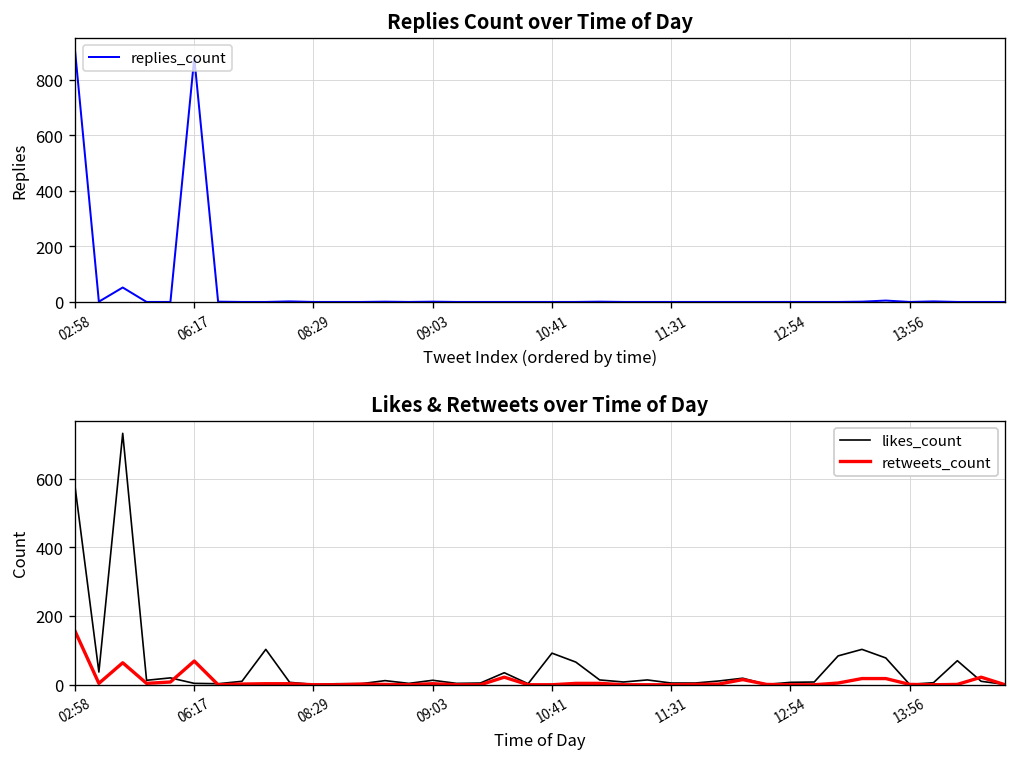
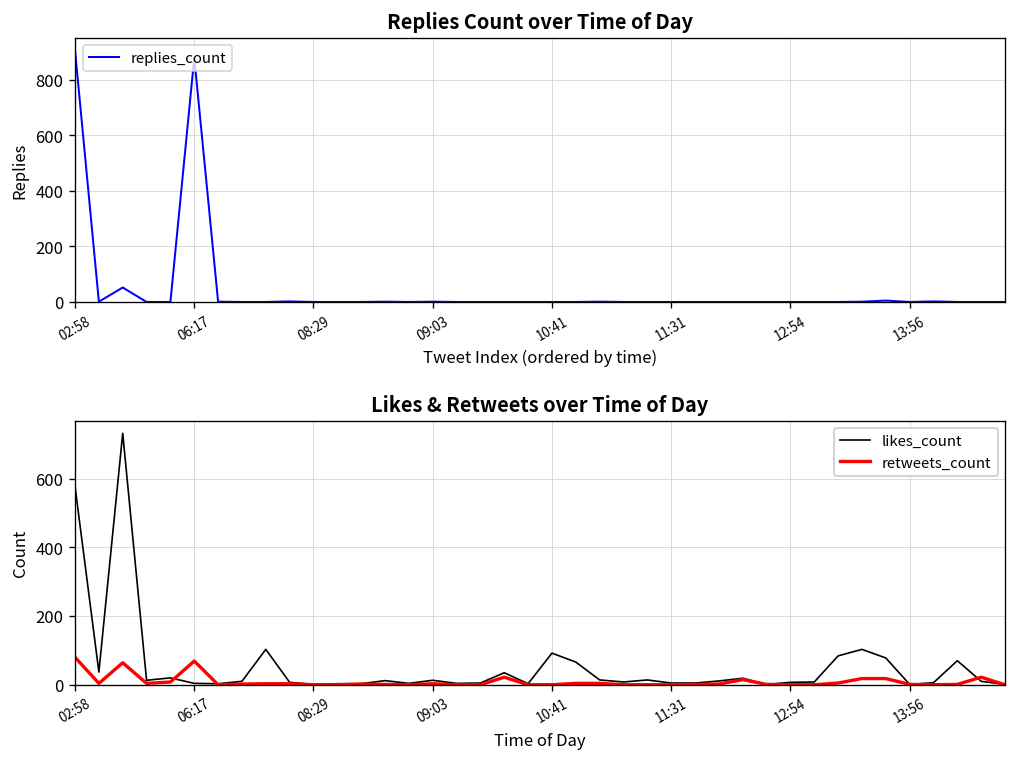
  {
    "Replies Count over Time of Day": {
      "02:58": 910,
      "08:29": 0,
      "09:03": 0,
      "10:41": 0,
      "11:31": 0,
      "12:54": 0,
      "13:56": 0
    },
    "Likes & Retweets over Time of Day": {
      "likes_count": {
        "02:58": 580,
        "06:17": 0,
        "09:03": 10,
        "10:41": 90
      },
      "retweets_count": {
-       "02:58": 160,
+       "02:58": 80,
        "06:17": 70,
        "09:03": 0,
        "10:41": 0
      }
    }
  }
